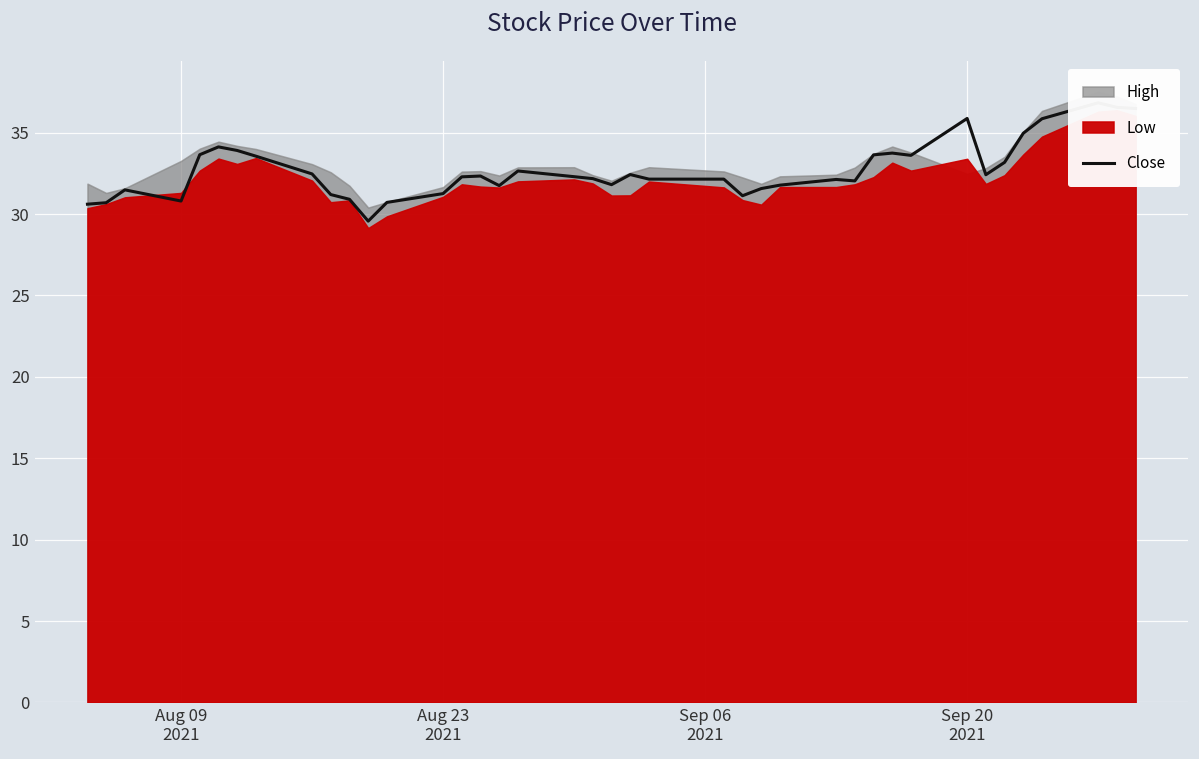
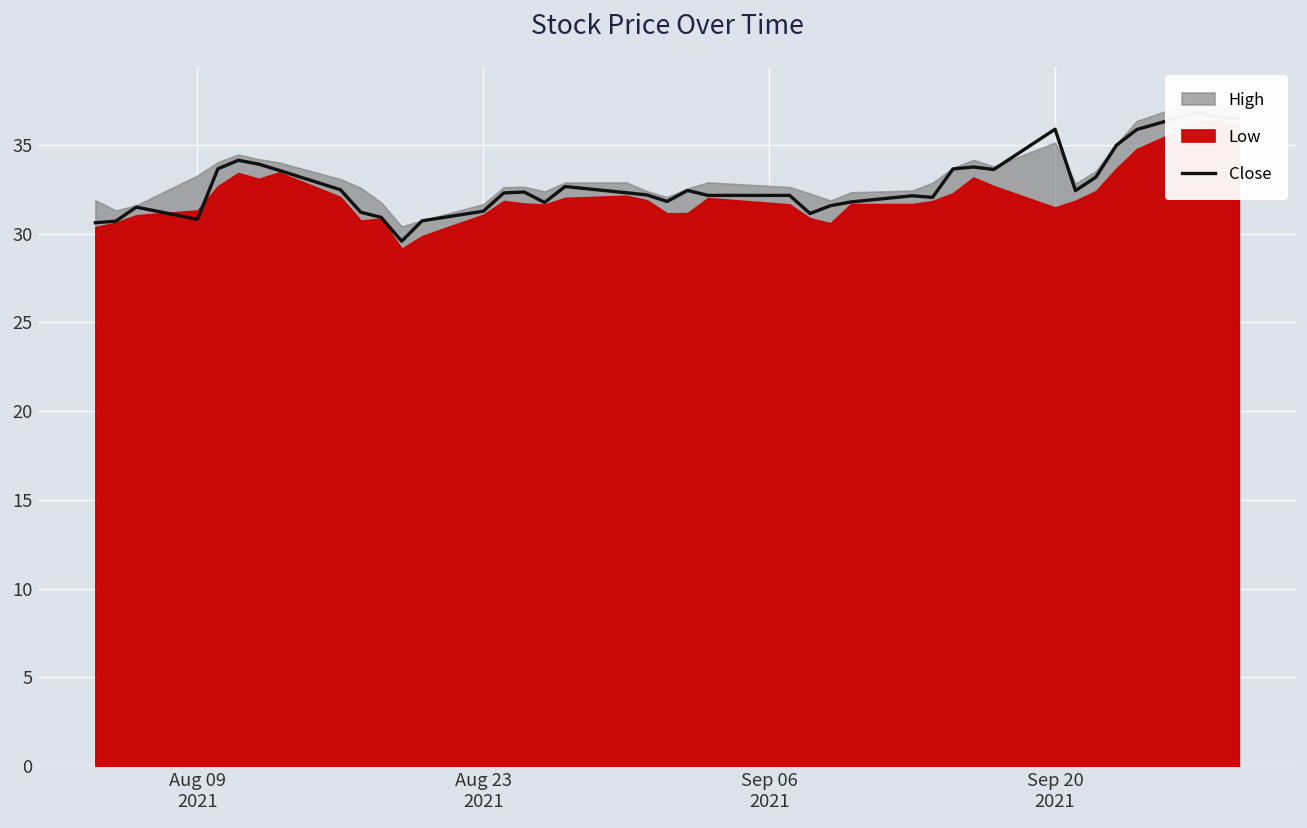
  {
    "Close": {
      "Aug 09 2021": 30.8,
      "Aug 23 2021": 31.3,
      "Sep 20 2021": 35.9
    },
    "High": {
      "Aug 09 2021": 33.3,
      "Aug 23 2021": 31.7,
-     "Sep 20 2021": 32.5
+     "Sep 20 2021": 35.1
    },
    "Low": {
      "Aug 09 2021": 31.3,
      "Aug 23 2021": 31.1,
-     "Sep 20 2021": 33.4
+     "Sep 20 2021": 31.5
    }
  }
